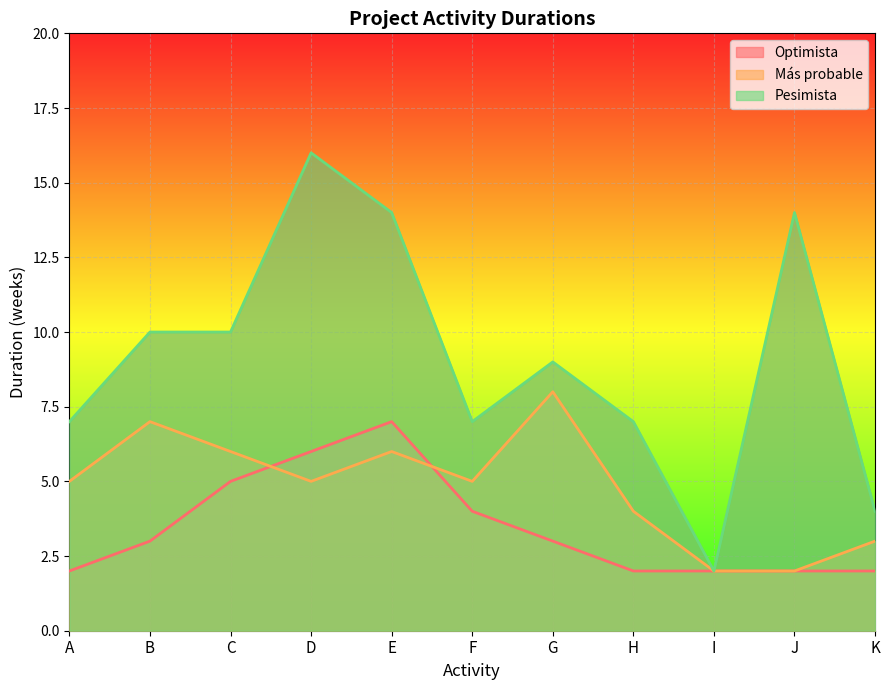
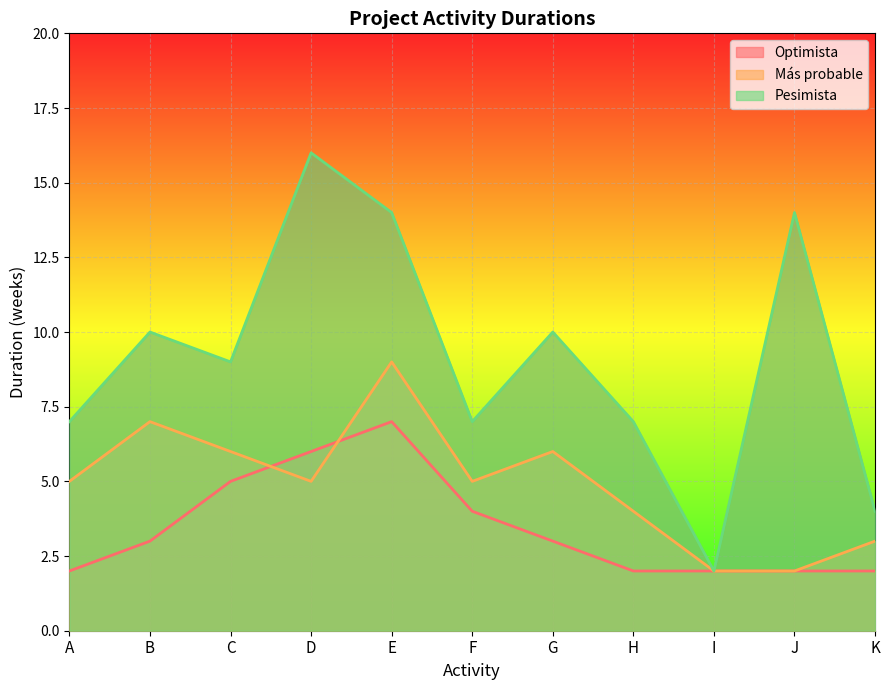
  {
    "Optimista": {
      "A": 2,
      "B": 3,
      "C": 5,
      "D": 6,
      "E": 7,
      "F": 4,
      "G": 3,
      "H": 2,
      "K": 2
    },
    "Más probable": {
      "A": 5,
      "B": 7,
      "C": 6,
      "D": 5,
-     "E": 6,
+     "E": 9,
      "F": 5,
-     "G": 8,
+     "G": 6,
      "H": 4,
      "K": 3
    },
    "Pesimista": {
      "A": 7,
      "B": 10,
-     "C": 10,
+     "C": 9,
      "D": 16,
      "E": 14,
      "F": 7,
-     "G": 9,
+     "G": 10,
      "H": 7,
      "J": 14,
      "K": 4
    }
  }
